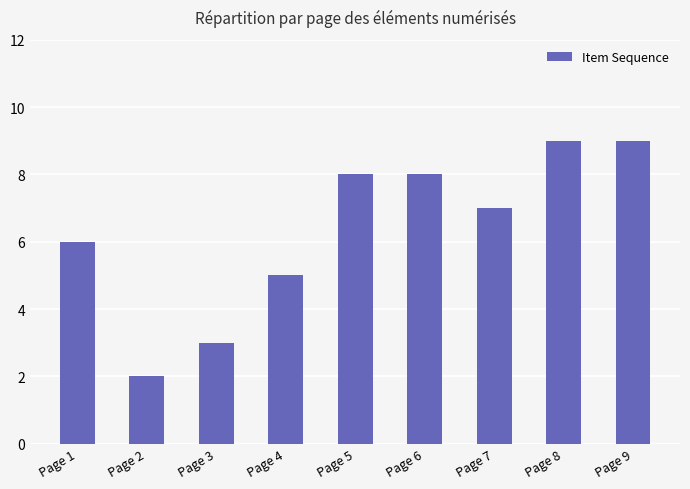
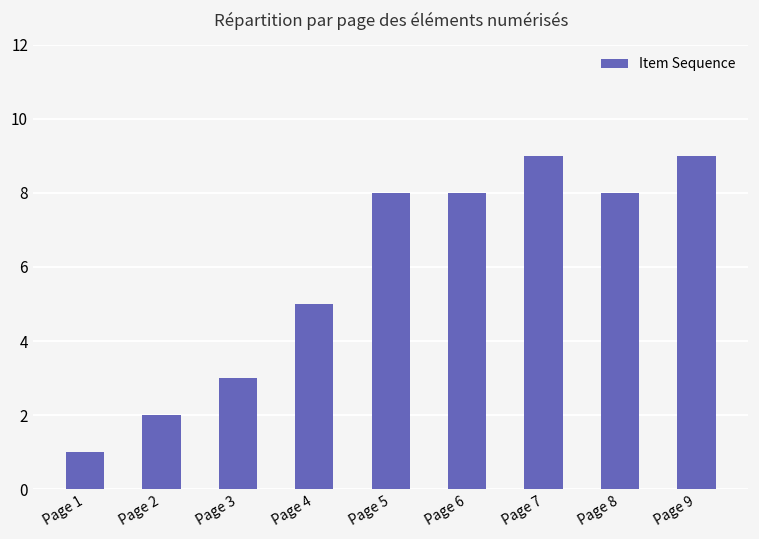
  {
-   "Page 1": 6,
+   "Page 1": 1,
    "Page 2": 2,
    "Page 3": 3,
    "Page 4": 5,
    "Page 5": 8,
    "Page 6": 8,
-   "Page 7": 7,
-   "Page 8": 9,
+   "Page 7": 9,
+   "Page 8": 8,
    "Page 9": 9
  }
